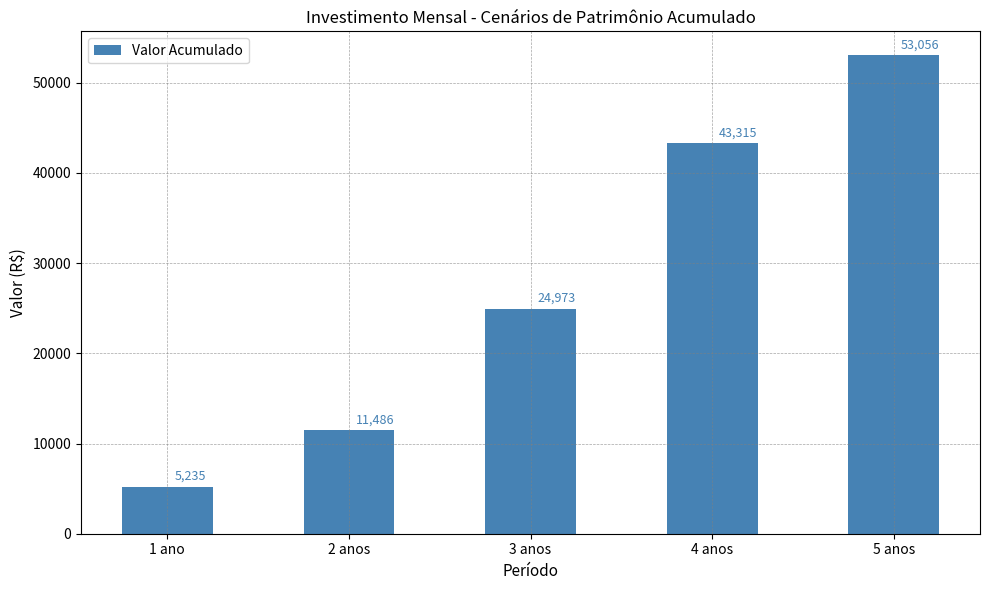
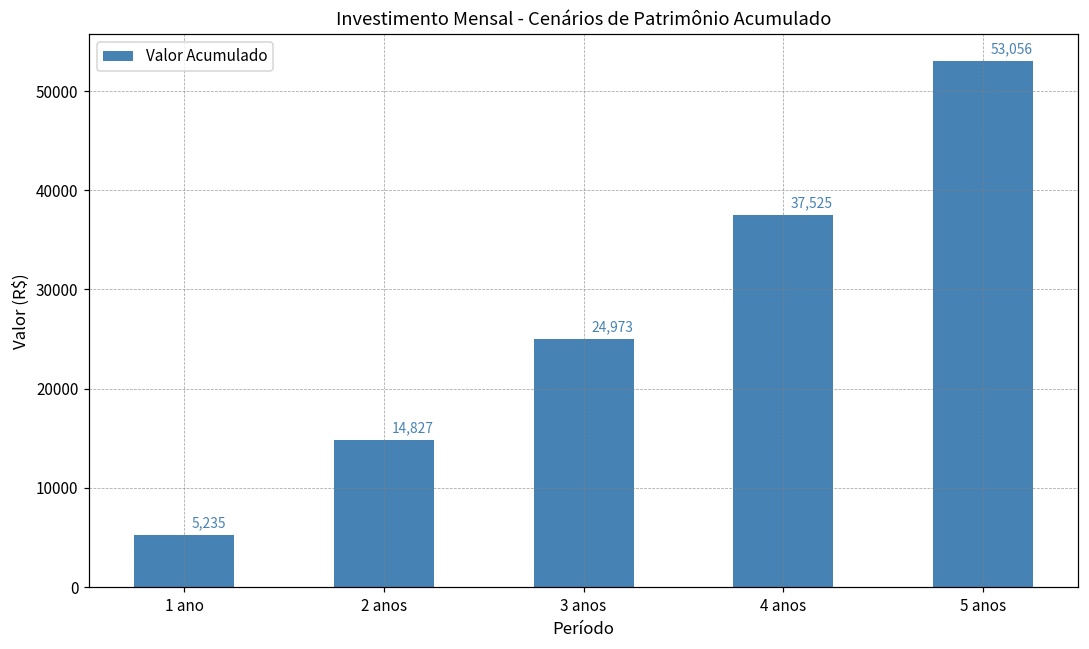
  {
    "1 ano": "5,235",
-   "2 anos": "11,486",
+   "2 anos": "14,827",
    "3 anos": "24,973",
-   "4 anos": "43,315",
+   "4 anos": "37,525",
    "5 anos": "53,056"
  }
